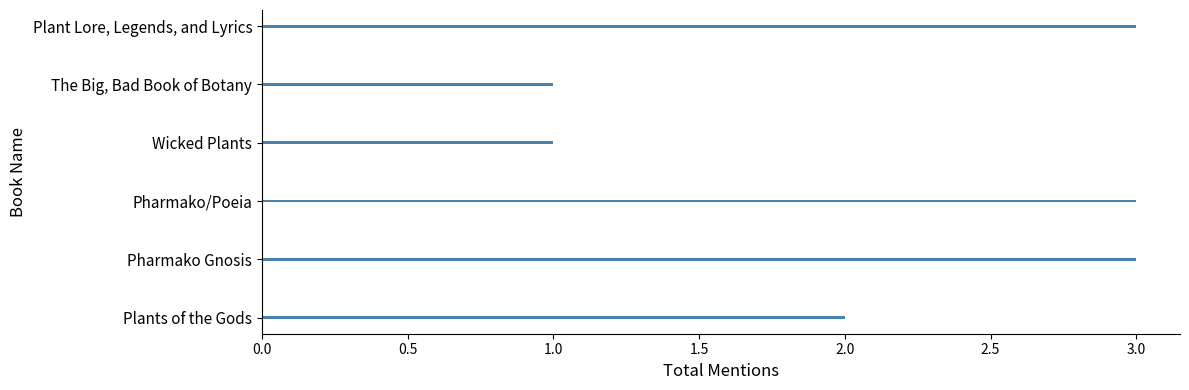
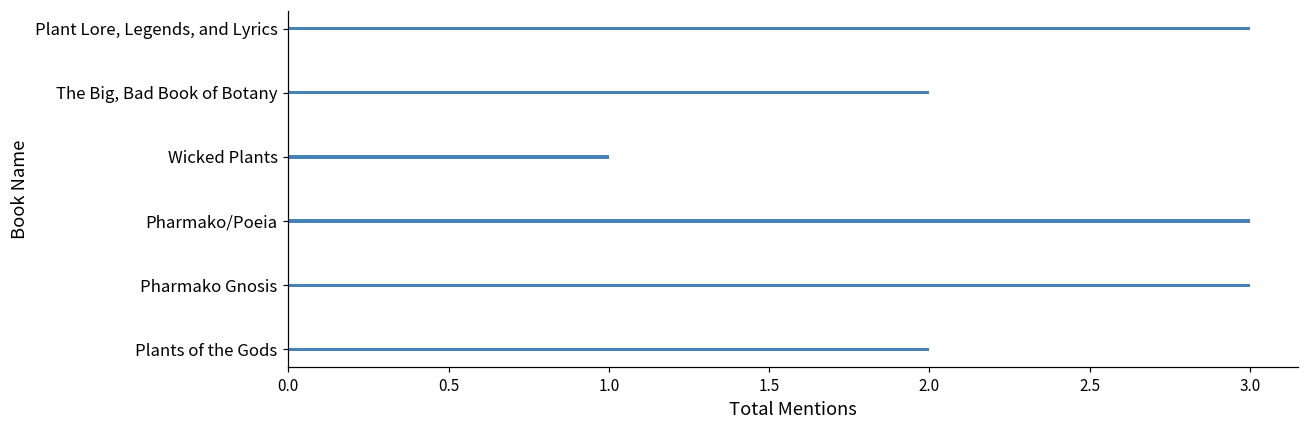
  {
    "Plant Lore, Legends, and Lyrics": 3,
-   "The Big, Bad Book of Botany": 1,
+   "The Big, Bad Book of Botany": 2,
    "Wicked Plants": 1,
    "Pharmako/Poeia": 3,
    "Pharmako Gnosis": 3,
    "Plants of the Gods": 2
  }
